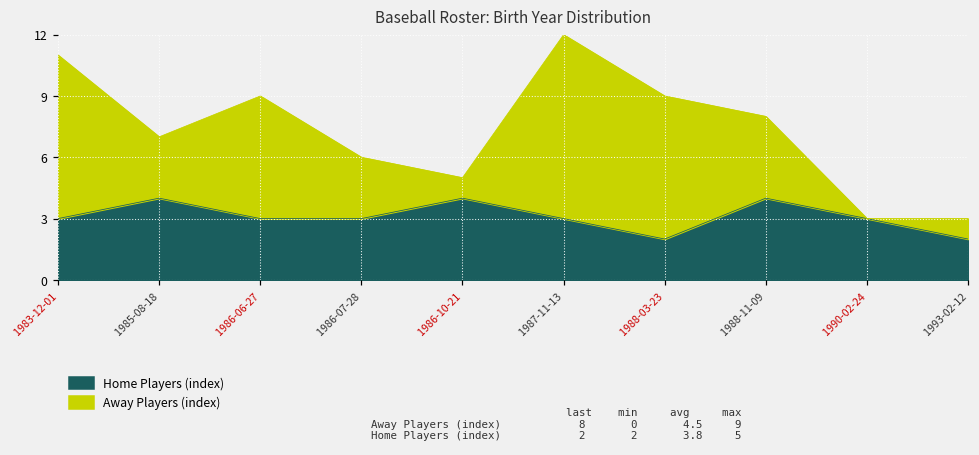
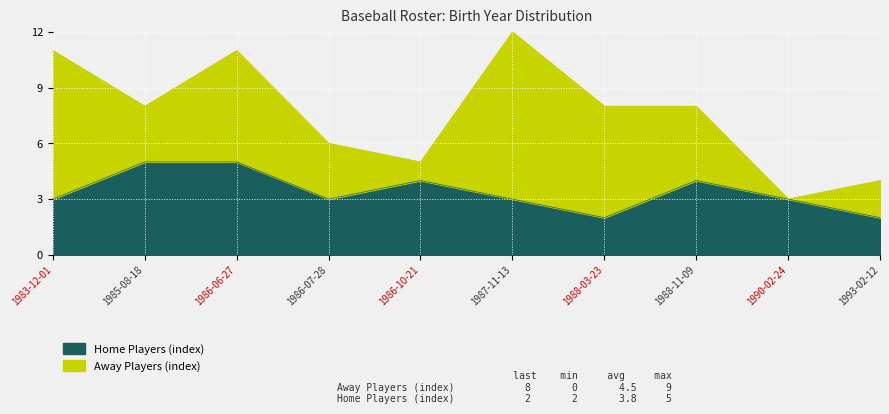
  {
    "Home Players (index)": {
      "1983-12-01": 3,
-     "1985-08-18": 4,
-     "1986-06-27": 3,
+     "1985-08-18": 5,
+     "1986-06-27": 5,
      "1986-07-28": 3,
      "1986-10-21": 4,
      "1987-11-13": 3,
      "1988-03-23": 2,
      "1988-11-09": 4,
      "1993-02-12": 2
    },
    "Away Players (index)": {
      "1983-12-01": 8,
      "1985-08-18": 3,
      "1986-06-27": 6,
      "1986-07-28": 3,
      "1986-10-21": 1,
      "1987-11-13": 9,
-     "1988-03-23": 7,
+     "1988-03-23": 6,
      "1988-11-09": 4,
-     "1993-02-12": 1
+     "1993-02-12": 2
    }
  }
